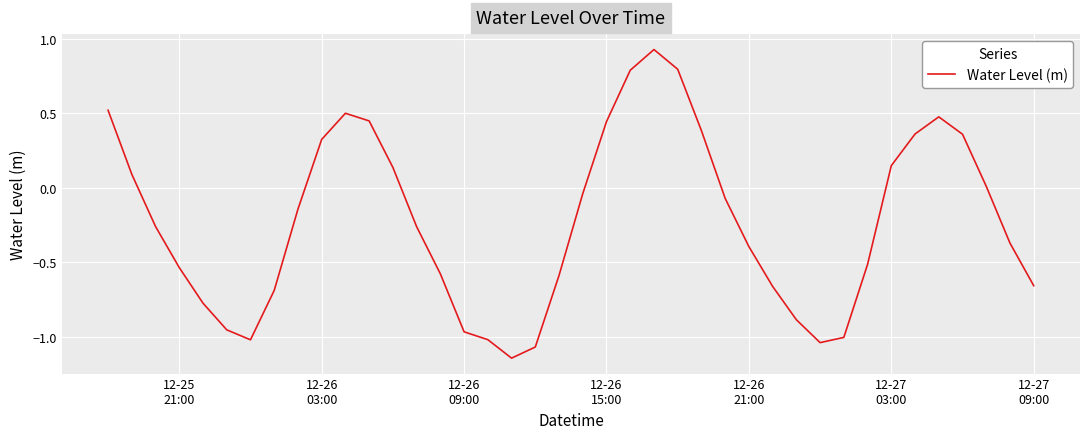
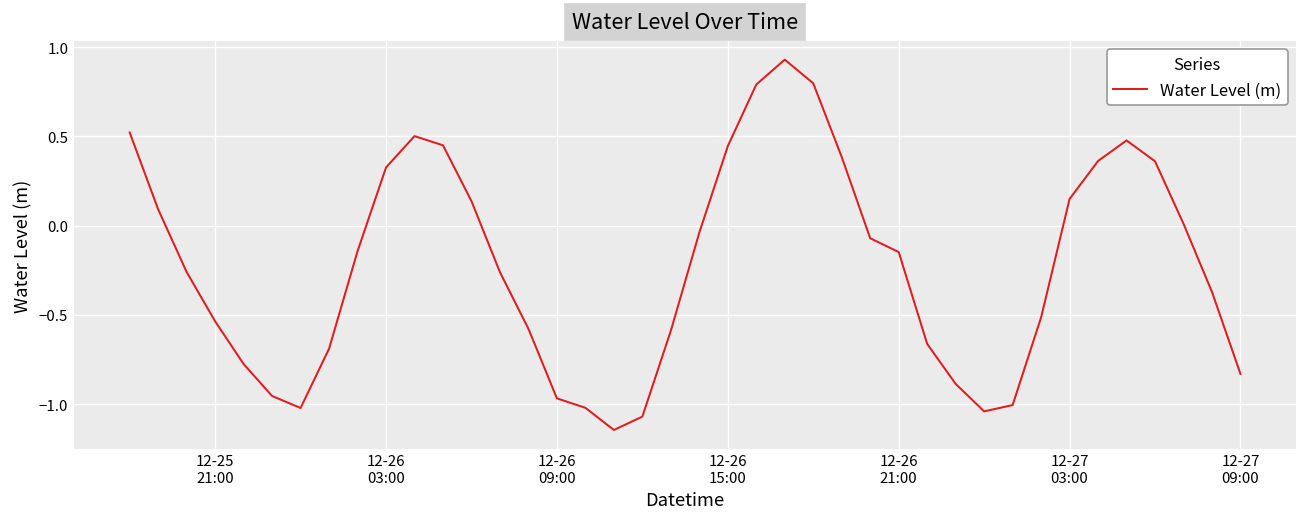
  {
    "12-25 21:00": -0.54,
    "12-26 03:00": 0.33,
    "12-26 09:00": -0.97,
    "12-26 15:00": 0.45,
-   "12-26 21:00": -0.40,
+   "12-26 21:00": -0.15,
    "12-27 03:00": 0.15,
-   "12-27 09:00": -0.66
+   "12-27 09:00": -0.83
  }
